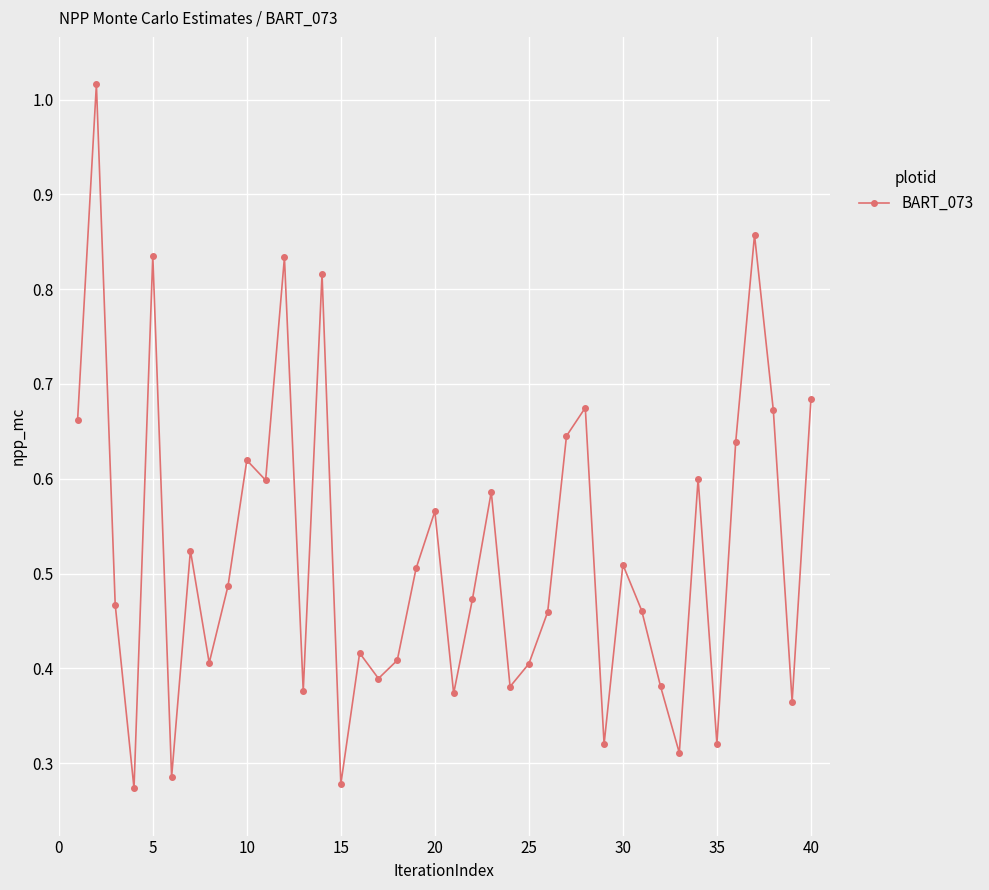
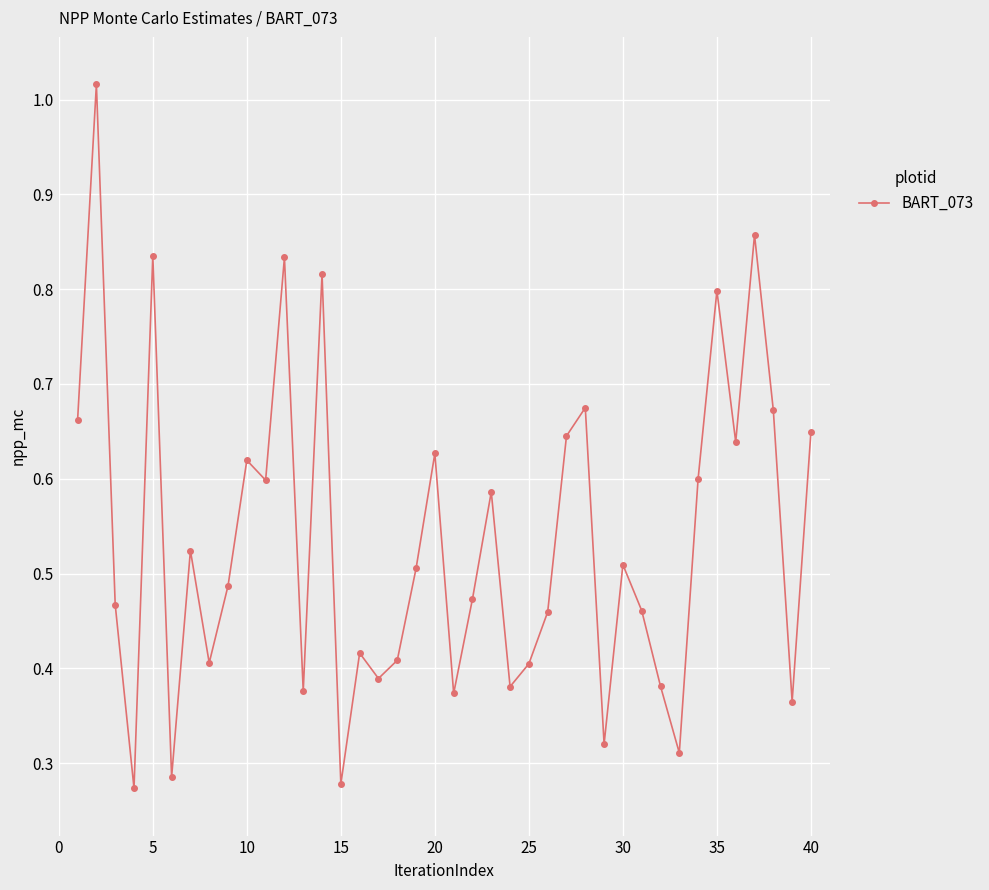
  {
    "5": 0.84,
    "10": 0.62,
    "15": 0.28,
-   "20": 0.57,
+   "20": 0.63,
    "25": 0.40,
    "30": 0.51,
-   "35": 0.32,
-   "40": 0.68
+   "35": 0.80,
+   "40": 0.65
  }
